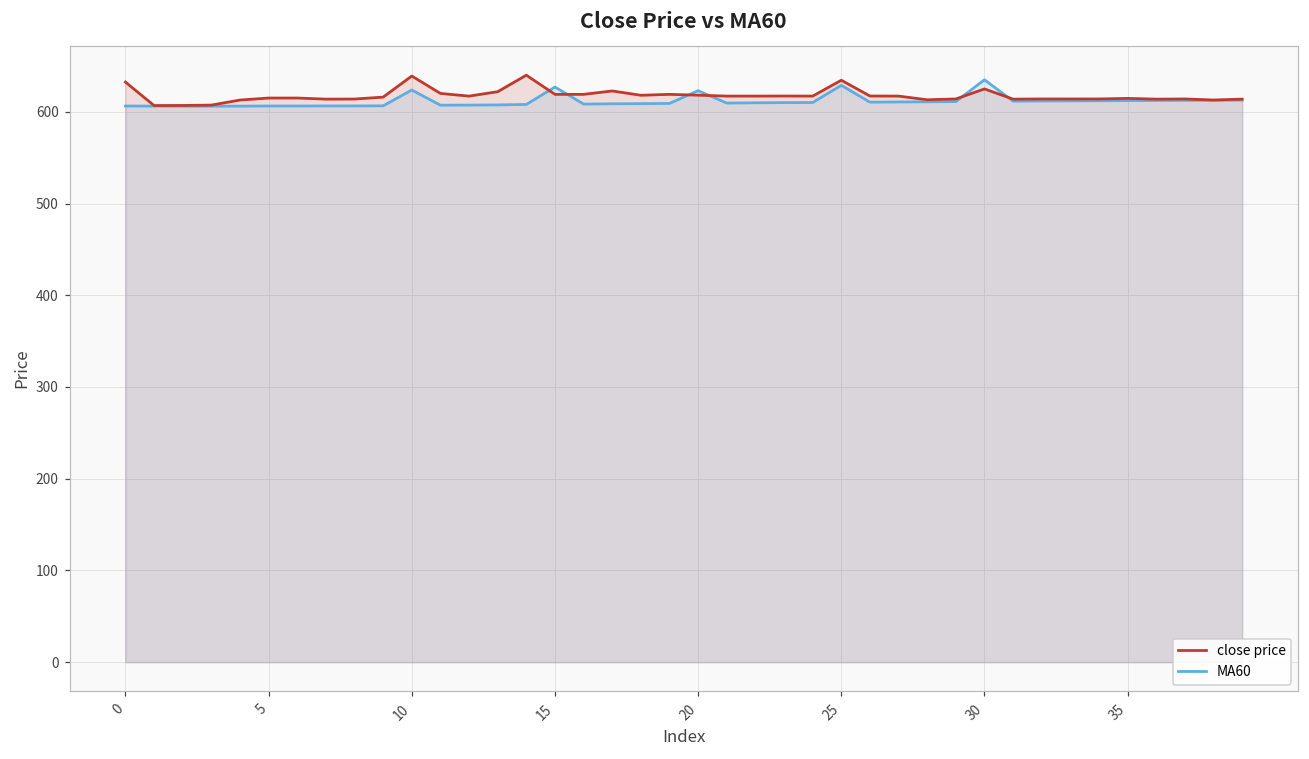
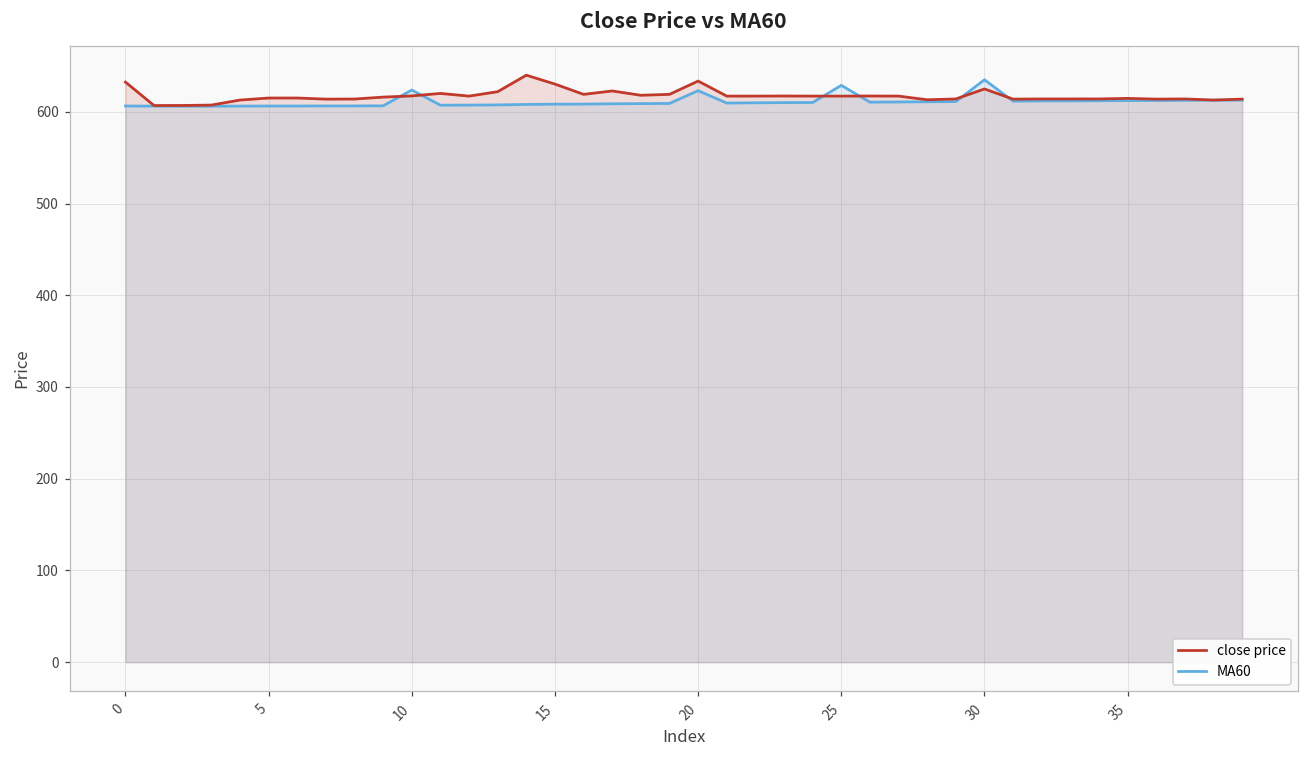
  {
    "close price": {
      "0": 630,
      "5": 620,
-     "10": 640,
-     "15": 620,
-     "20": 620,
-     "25": 630,
+     "10": 620,
+     "15": 630,
+     "20": 630,
+     "25": 620,
      "30": 620
    },
    "MA60": {
      "0": 610,
      "5": 610,
      "10": 620,
-     "15": 630,
+     "15": 610,
      "20": 620,
      "25": 630,
      "30": 630
    }
  }
